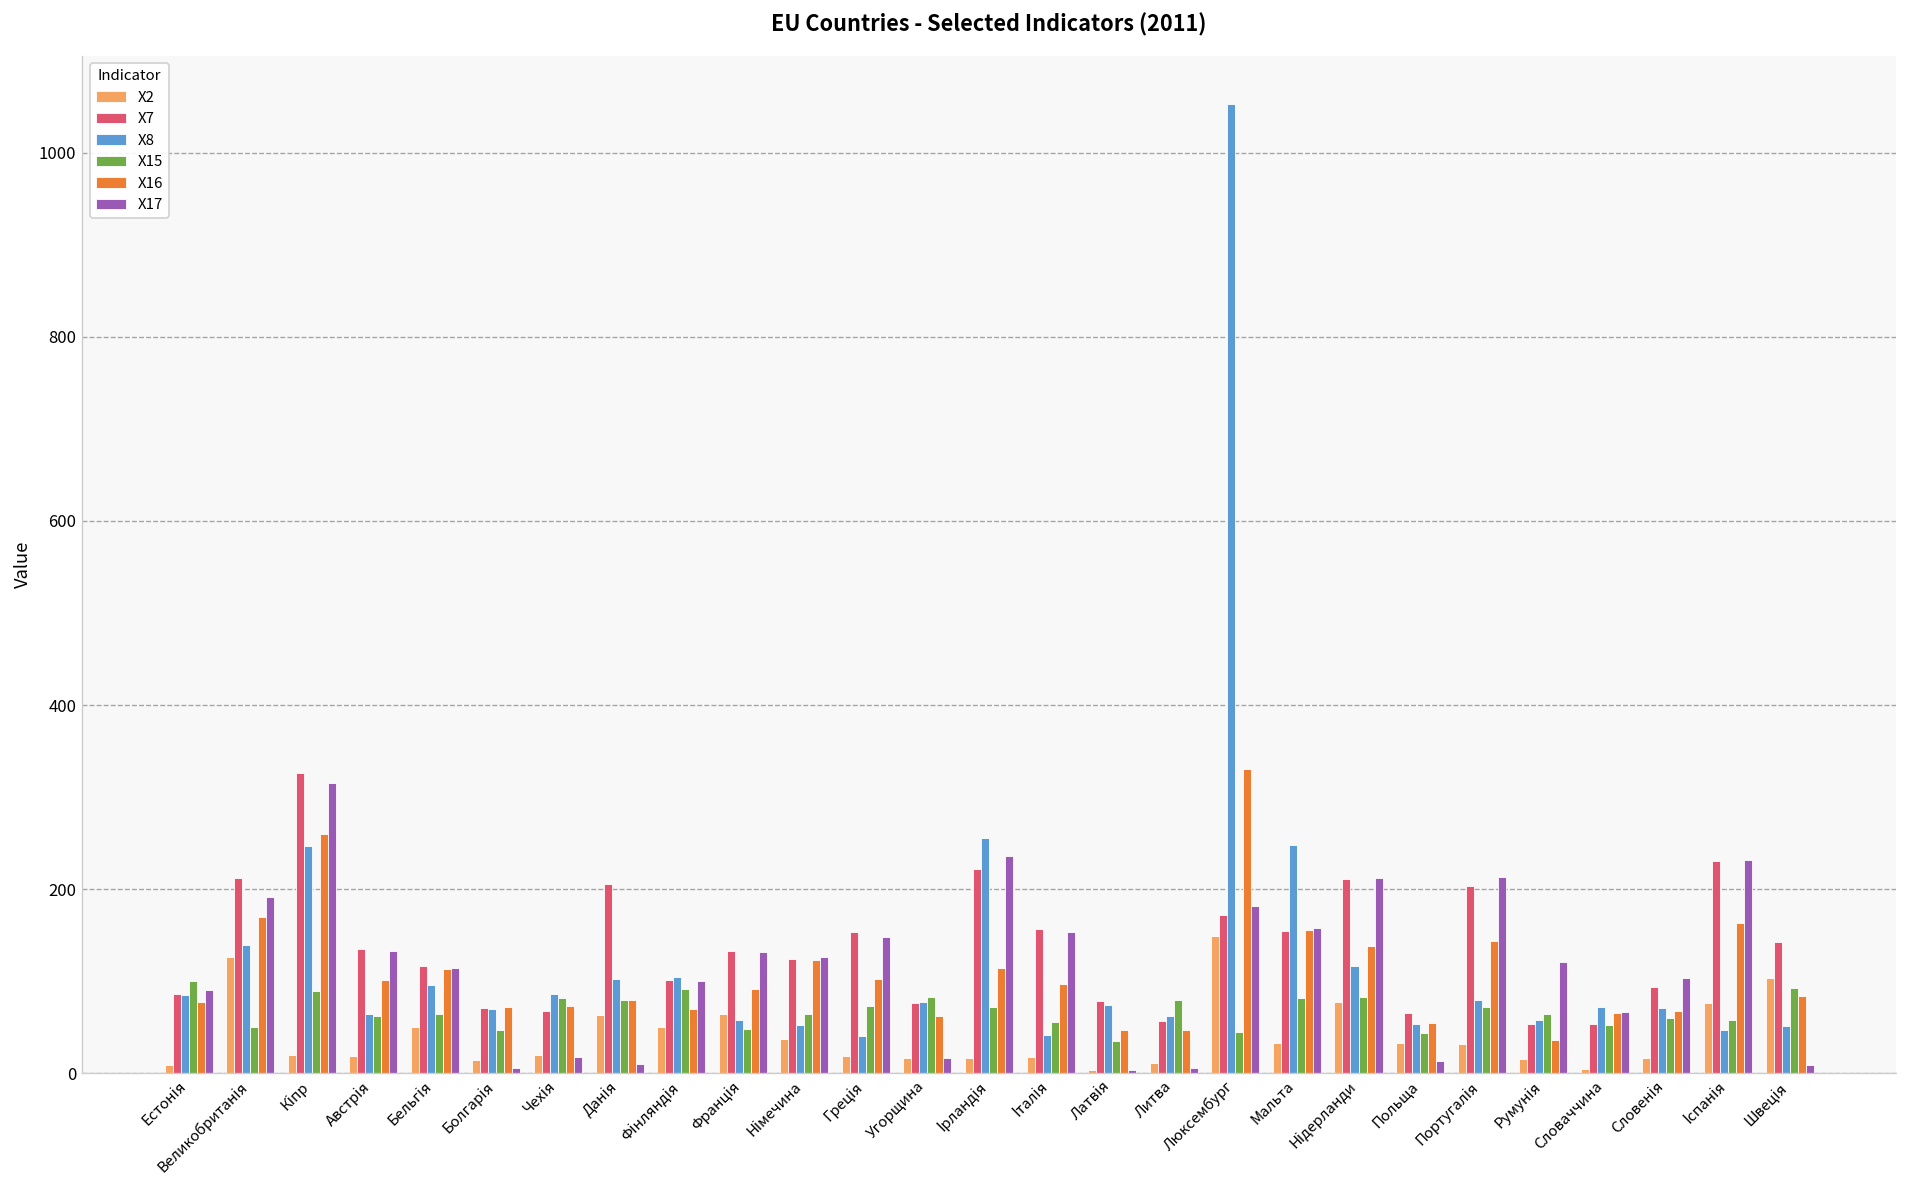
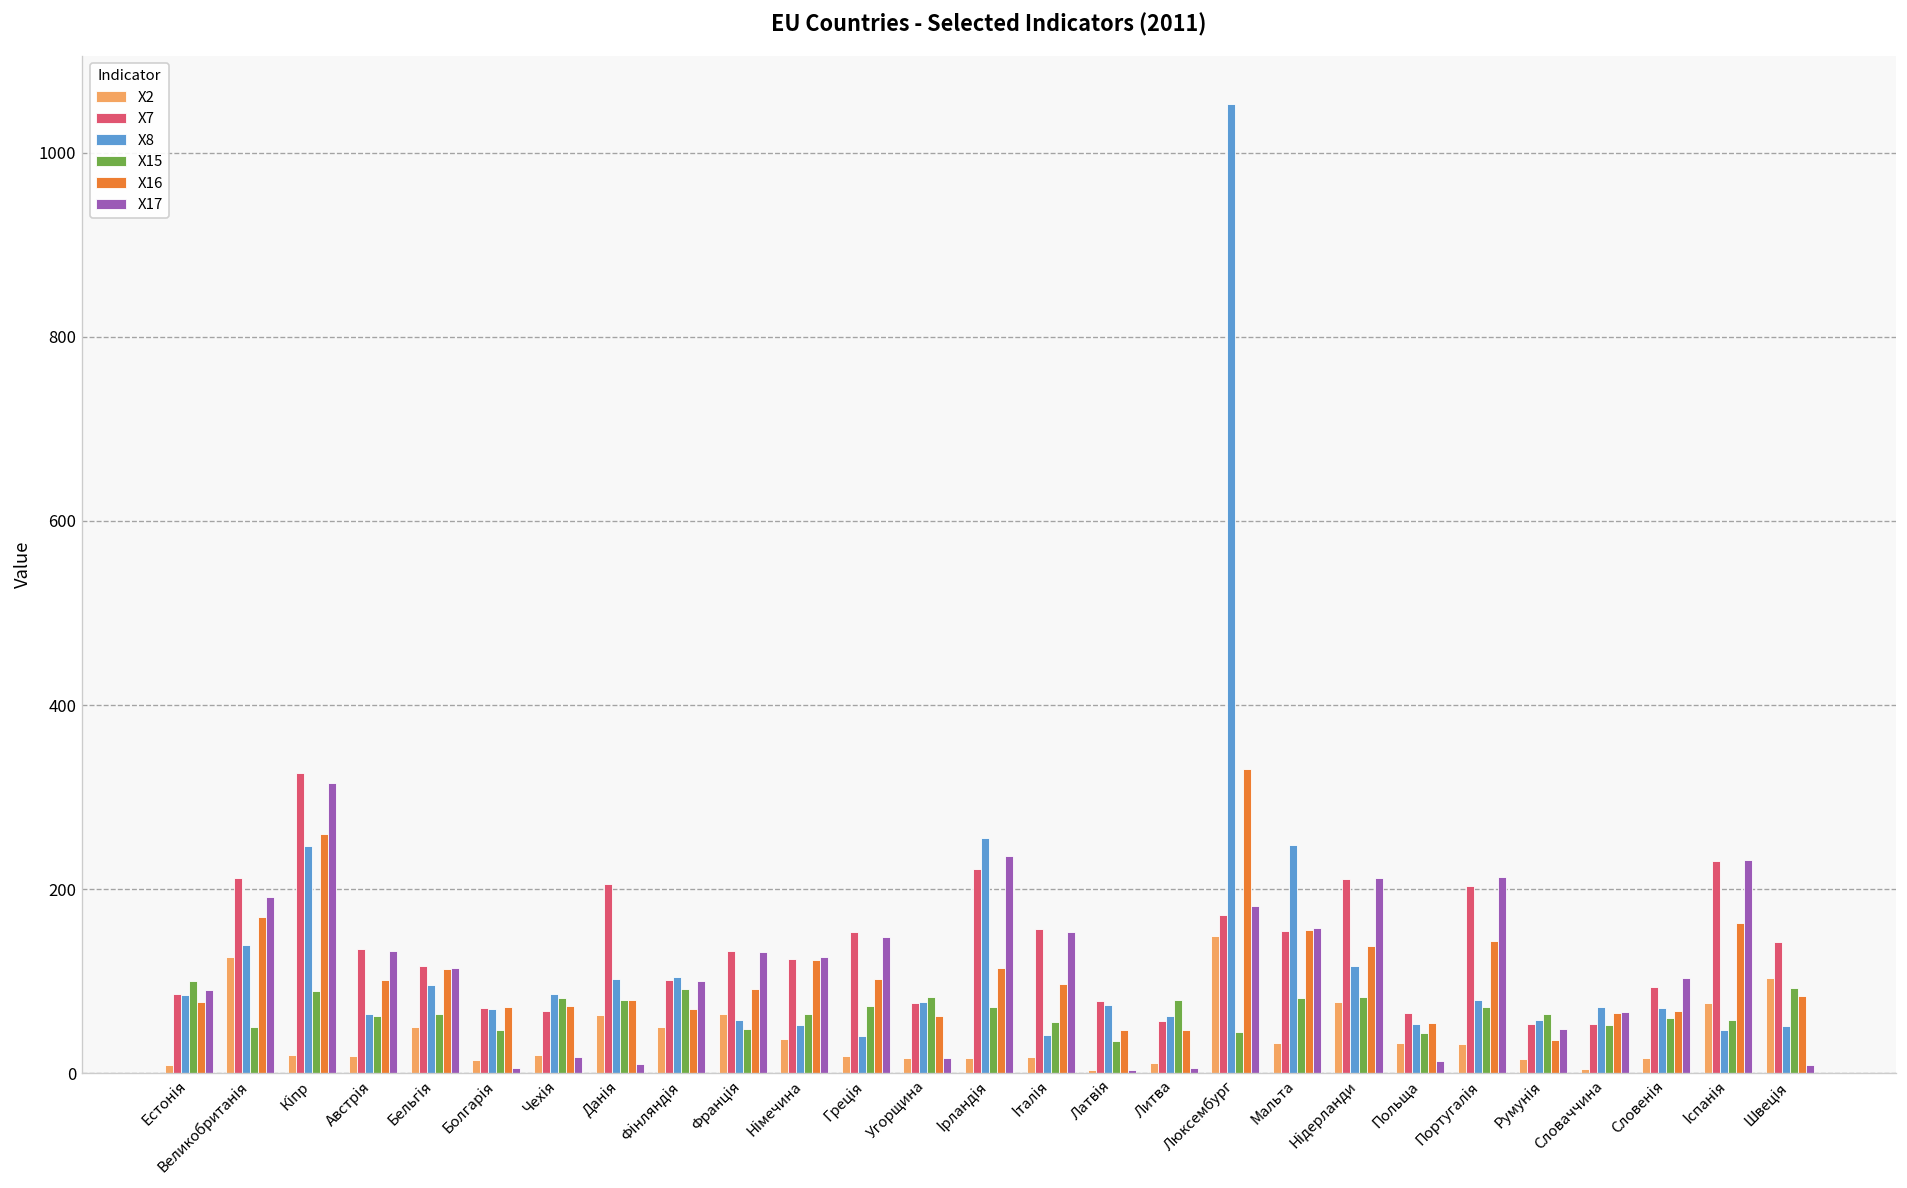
  {
    "Х2": {
      "Естонія": 10,
      "Великобританія": 130,
      "Кіпр": 20,
      "Австрія": 20,
      "Бельгія": 50,
      "Болгарія": 10,
      "Чехія": 20,
      "Данія": 60,
      "Фінляндія": 50,
      "Франція": 70,
      "Німечина": 40,
      "Греція": 20,
      "Угорщина": 20,
      "Ірландія": 20,
      "Італія": 20,
      "Латвія": 0,
      "Литва": 10,
      "Люксембург": 150,
      "Мальта": 30,
      "Нідерланди": 80,
      "Польща": 30,
      "Португалія": 30,
      "Румунія": 20,
      "Словаччина": 0,
      "Словенія": 20,
      "Іспанія": 80,
      "Швеція": 100
    },
    "Х7": {
      "Естонія": 90,
      "Великобританія": 210,
      "Кіпр": 330,
      "Австрія": 140,
      "Бельгія": 120,
      "Болгарія": 70,
      "Чехія": 70,
      "Данія": 210,
      "Фінляндія": 100,
      "Франція": 130,
      "Німечина": 120,
      "Греція": 150,
      "Угорщина": 80,
      "Ірландія": 220,
      "Італія": 160,
      "Латвія": 80,
      "Литва": 60,
      "Люксембург": 170,
      "Мальта": 150,
      "Нідерланди": 210,
      "Польща": 70,
      "Португалія": 200,
      "Румунія": 50,
      "Словаччина": 50,
      "Словенія": 90,
      "Іспанія": 230,
      "Швеція": 140
    },
    "Х8": {
      "Естонія": 80,
      "Великобританія": 140,
      "Кіпр": 250,
      "Австрія": 60,
      "Бельгія": 100,
      "Болгарія": 70,
      "Чехія": 90,
      "Данія": 100,
      "Фінляндія": 110,
      "Франція": 60,
      "Німечина": 50,
      "Греція": 40,
      "Угорщина": 80,
      "Ірландія": 260,
      "Італія": 40,
      "Латвія": 70,
      "Литва": 60,
      "Люксембург": 1050,
      "Мальта": 250,
      "Нідерланди": 120,
      "Польща": 50,
      "Португалія": 80,
      "Румунія": 60,
      "Словаччина": 70,
      "Словенія": 70,
      "Іспанія": 50,
      "Швеція": 50
    },
    "Х15": {
      "Естонія": 100,
      "Великобританія": 50,
      "Кіпр": 90,
      "Австрія": 60,
      "Бельгія": 60,
      "Болгарія": 50,
      "Чехія": 80,
      "Данія": 80,
      "Фінляндія": 90,
      "Франція": 50,
      "Німечина": 70,
      "Греція": 70,
      "Угорщина": 80,
      "Ірландія": 70,
      "Італія": 60,
      "Латвія": 40,
      "Литва": 80,
      "Люксембург": 50,
      "Мальта": 80,
      "Нідерланди": 80,
      "Польща": 40,
      "Португалія": 70,
      "Румунія": 60,
      "Словаччина": 50,
      "Словенія": 60,
      "Іспанія": 60,
      "Швеція": 90
    },
    "Х16": {
      "Естонія": 80,
      "Великобританія": 170,
      "Кіпр": 260,
      "Австрія": 100,
      "Бельгія": 110,
      "Болгарія": 70,
      "Чехія": 70,
      "Данія": 80,
      "Фінляндія": 70,
      "Франція": 90,
      "Німечина": 120,
      "Греція": 100,
      "Угорщина": 60,
      "Ірландія": 110,
      "Італія": 100,
      "Латвія": 50,
      "Литва": 50,
      "Люксембург": 330,
      "Мальта": 160,
      "Нідерланди": 140,
      "Польща": 60,
      "Португалія": 140,
      "Румунія": 40,
      "Словаччина": 70,
      "Словенія": 70,
      "Іспанія": 160,
      "Швеція": 80
    },
    "Х17": {
      "Естонія": 90,
      "Великобританія": 190,
      "Кіпр": 320,
      "Австрія": 130,
      "Бельгія": 110,
      "Болгарія": 10,
      "Чехія": 20,
      "Данія": 10,
      "Фінляндія": 100,
      "Франція": 130,
      "Німечина": 130,
      "Греція": 150,
      "Угорщина": 20,
      "Ірландія": 240,
      "Італія": 150,
      "Латвія": 0,
      "Литва": 10,
      "Люксембург": 180,
      "Мальта": 160,
      "Нідерланди": 210,
      "Польща": 10,
      "Португалія": 210,
-     "Румунія": 120,
+     "Румунія": 50,
      "Словаччина": 70,
      "Словенія": 100,
      "Іспанія": 230,
      "Швеція": 10
    }
  }
